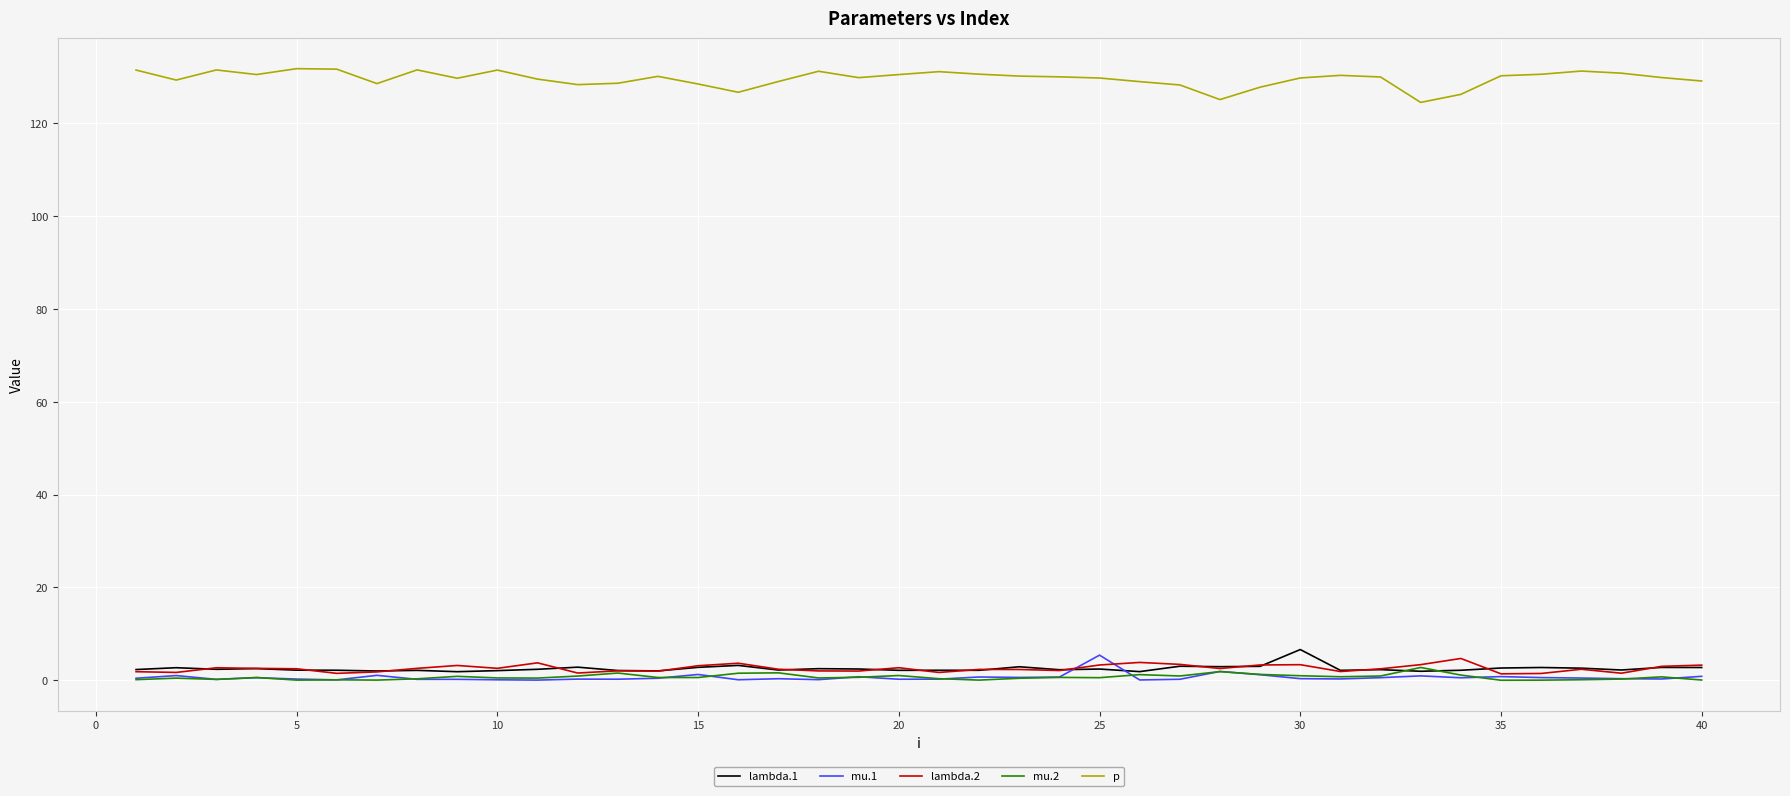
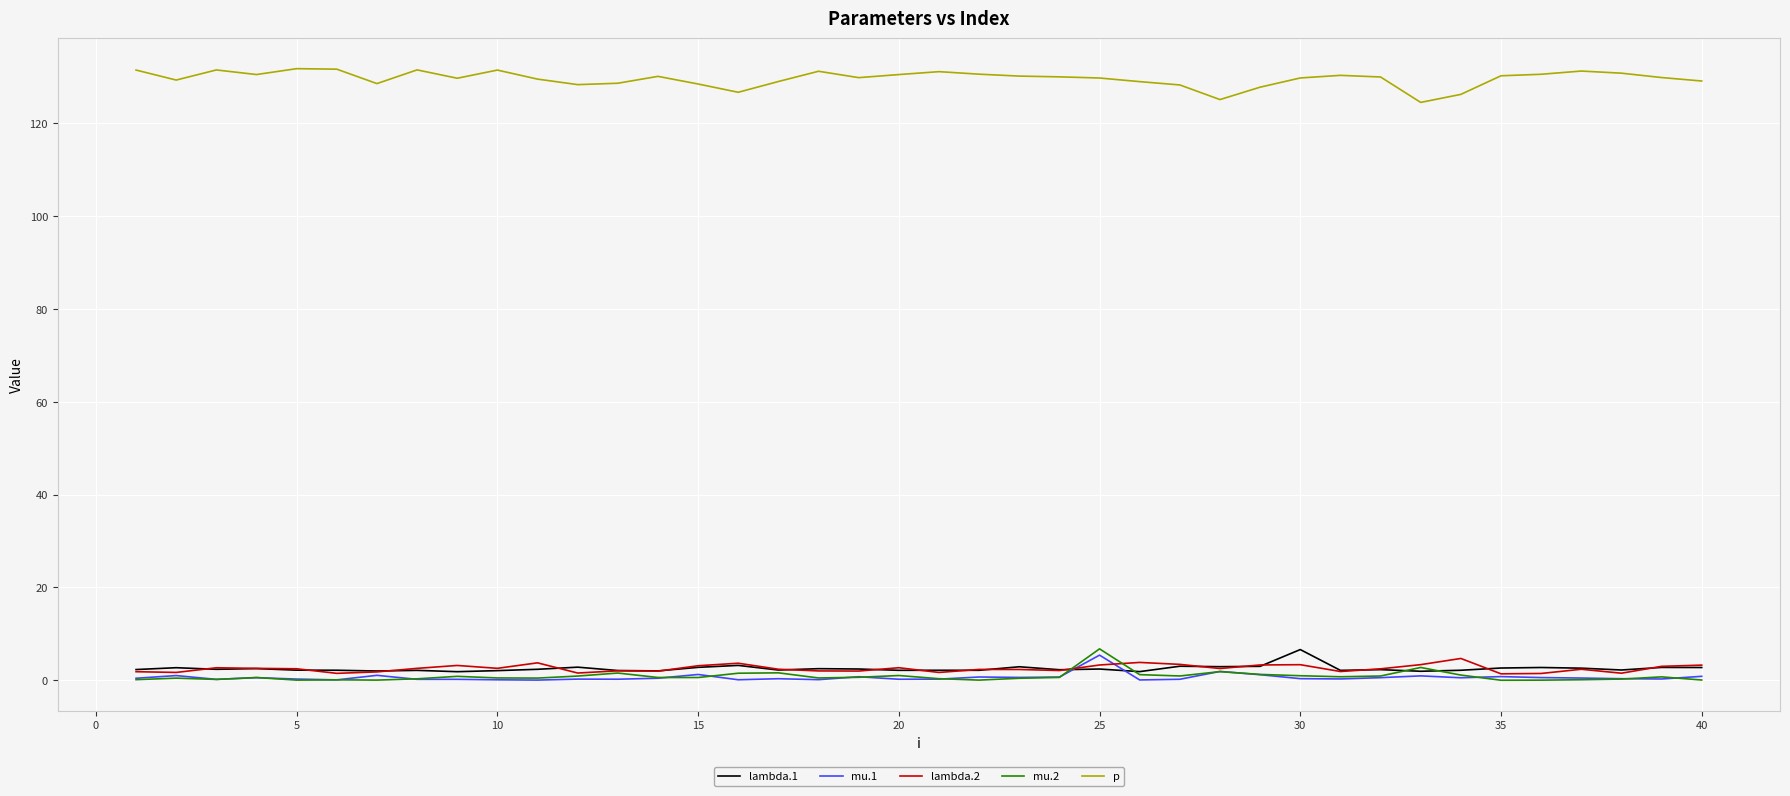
  {
    "lambda.1": {
      "20": 2,
      "25": 2,
      "30": 7,
      "35": 3
    },
    "mu.1": {
      "15": 1,
      "20": 0,
      "25": 5,
      "30": 0,
      "35": 1,
      "40": 1
    },
    "lambda.2": {
      "20": 3,
      "25": 3,
      "30": 3,
      "35": 1
    },
    "mu.2": {
      "15": 1,
      "20": 1,
-     "25": 1,
+     "25": 7,
      "30": 1,
      "35": 0,
      "40": 0
    },
    "p": {
      "5": 132,
      "10": 132,
      "15": 129,
      "20": 131,
      "25": 130,
      "30": 130,
      "35": 130,
      "40": 129
    }
  }
